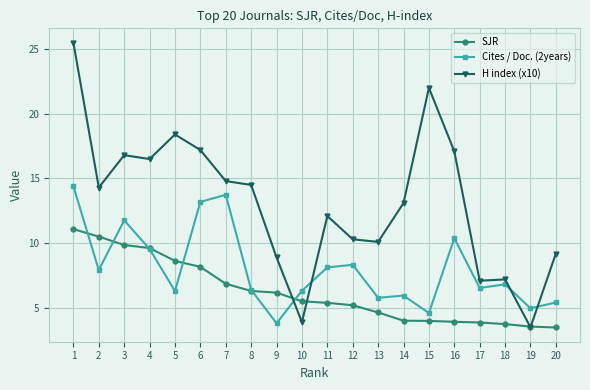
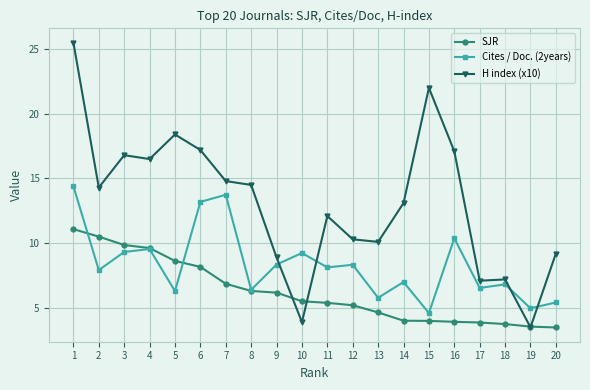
  {
    "Cites / Doc. (2years)": {
      "1": 14.4,
      "2": 7.9,
-     "3": 11.8,
+     "3": 9.3,
      "5": 6.3,
      "6": 13.2,
      "7": 13.7,
-     "9": 3.8,
-     "10": 6.3,
+     "9": 8.4,
+     "10": 9.2,
      "11": 8.1,
      "12": 8.3,
      "13": 5.8,
-     "14": 6.0,
+     "14": 7.0,
      "15": 4.6,
      "16": 10.4,
      "17": 6.5,
      "18": 6.8,
      "19": 5.0,
      "20": 5.4
    }
  }
